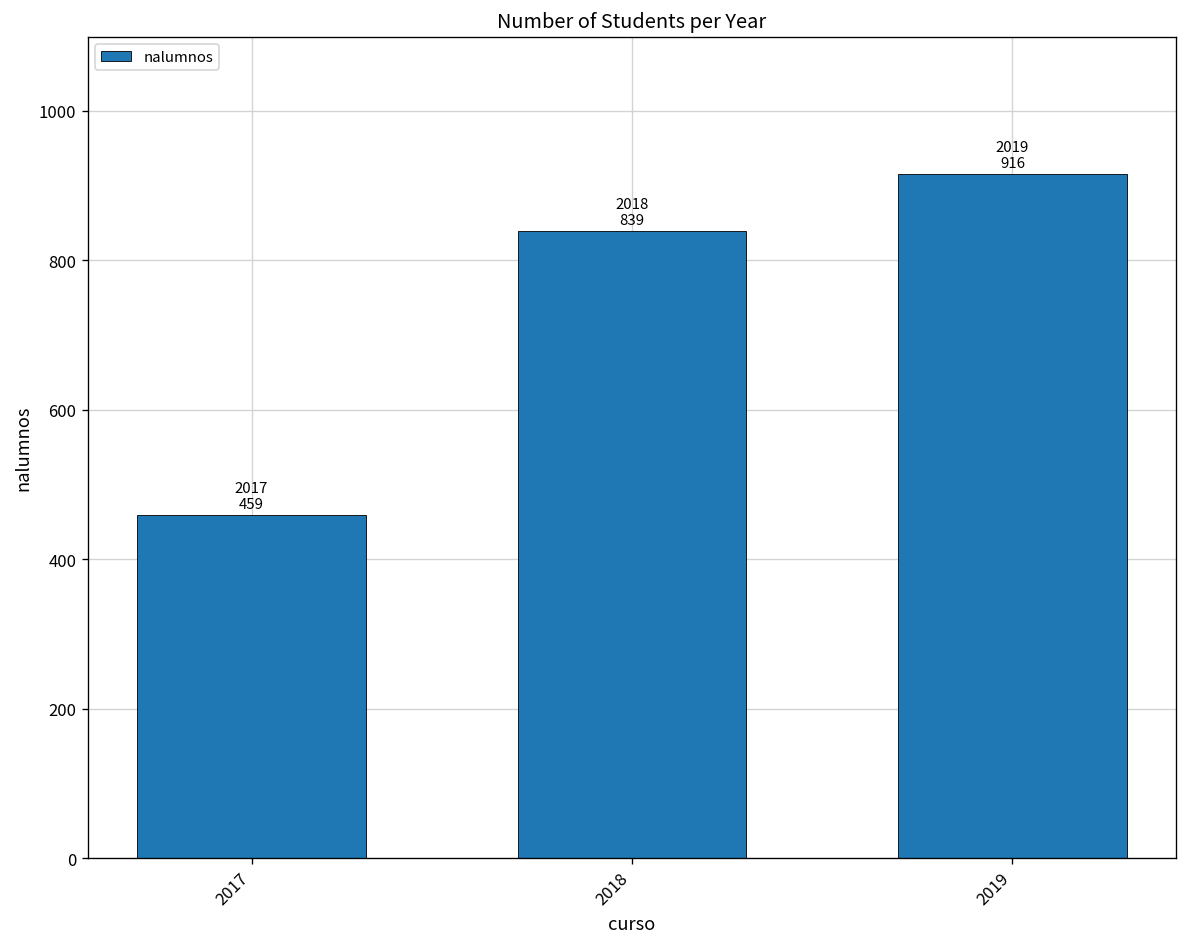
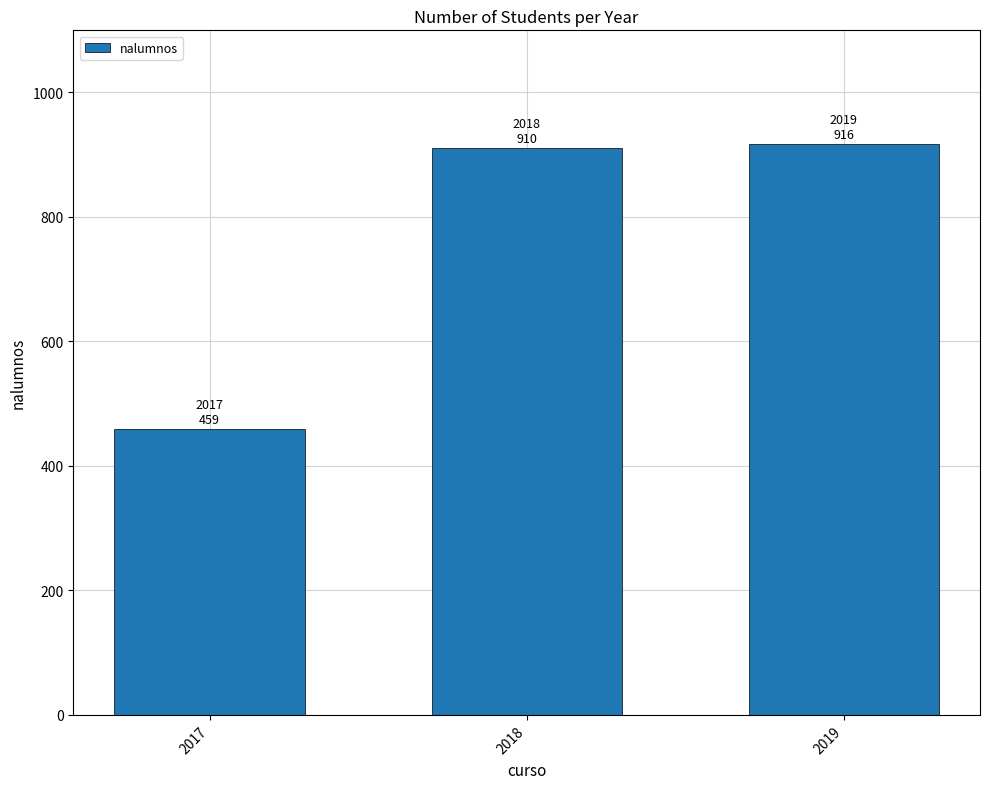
  {
    "2017": 459,
-   "2018": 839,
+   "2018": 910,
    "2019": 916
  }
